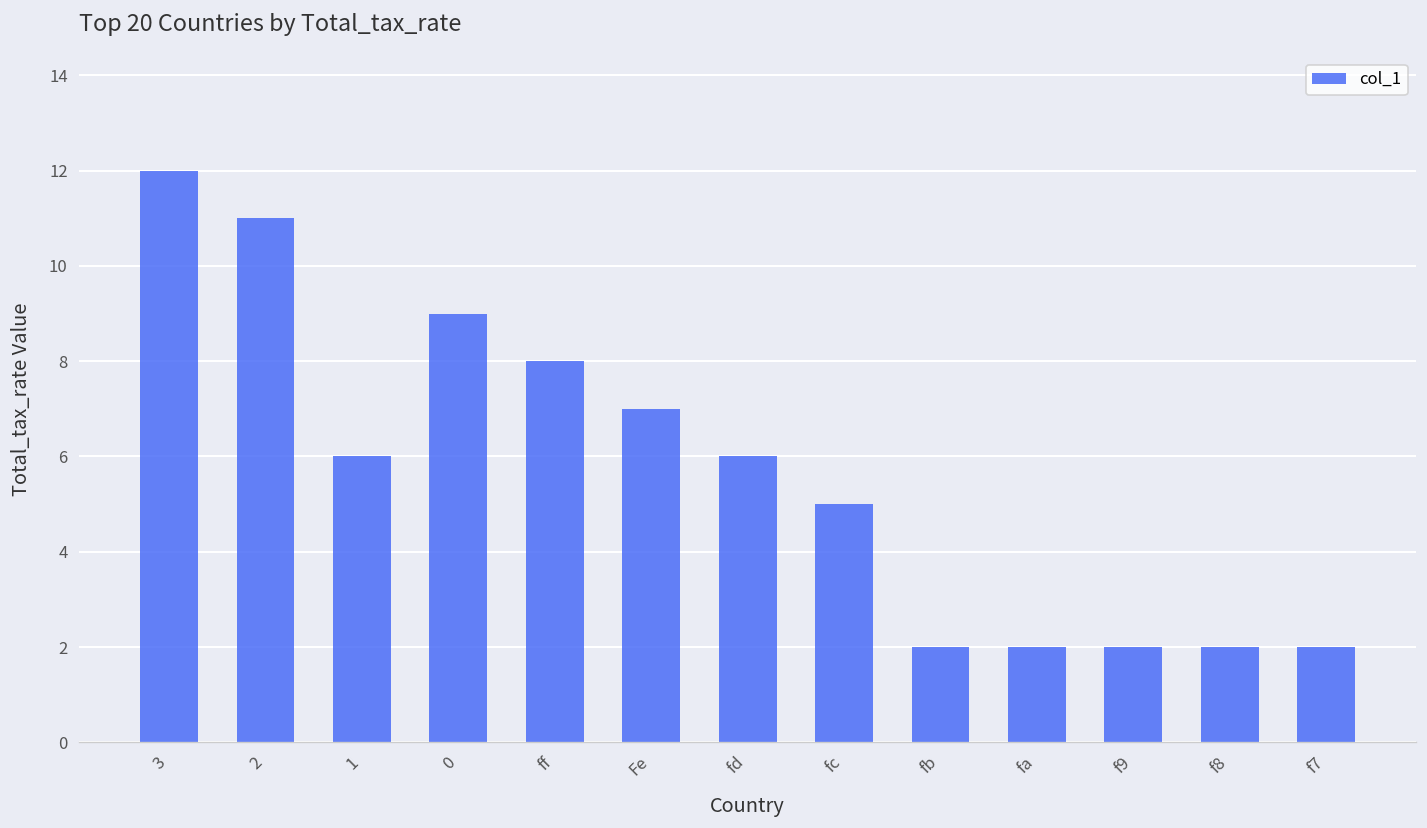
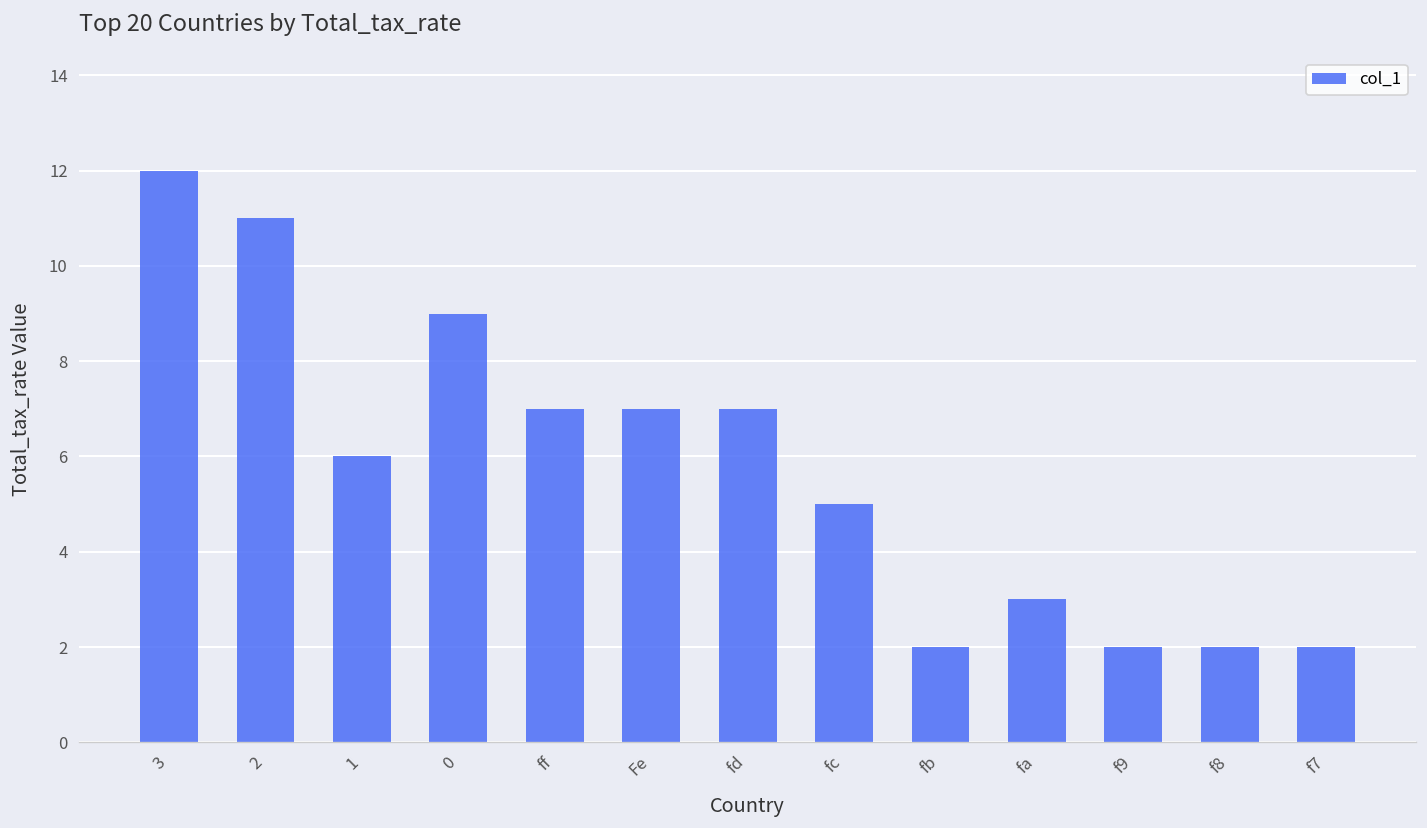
  {
    "3": 12,
    "2": 11,
    "1": 6,
    "0": 9,
-   "ff": 8,
+   "ff": 7,
    "Fe": 7,
-   "fd": 6,
+   "fd": 7,
    "fc": 5,
    "fb": 2,
-   "fa": 2,
+   "fa": 3,
    "f9": 2,
    "f8": 2,
    "f7": 2
  }
